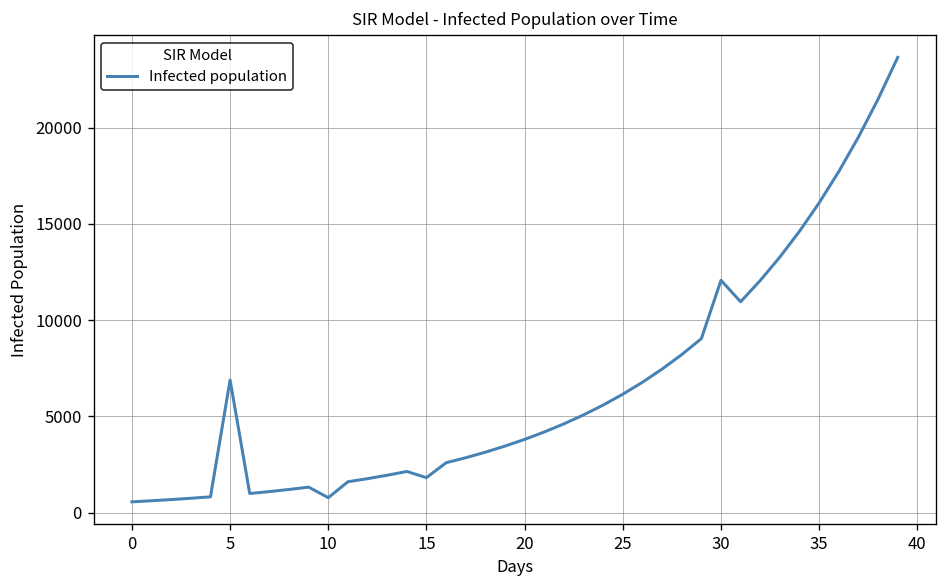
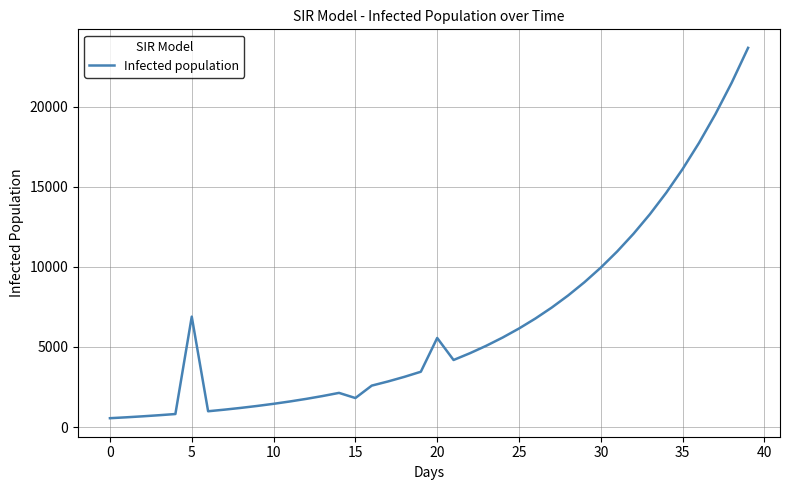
  {
    "0": 600,
    "5": 6900,
-   "10": 800,
+   "10": 1500,
    "15": 1800,
-   "20": 3800,
+   "20": 5600,
    "25": 6200,
-   "30": 12100,
+   "30": 10000,
    "35": 16100
  }
